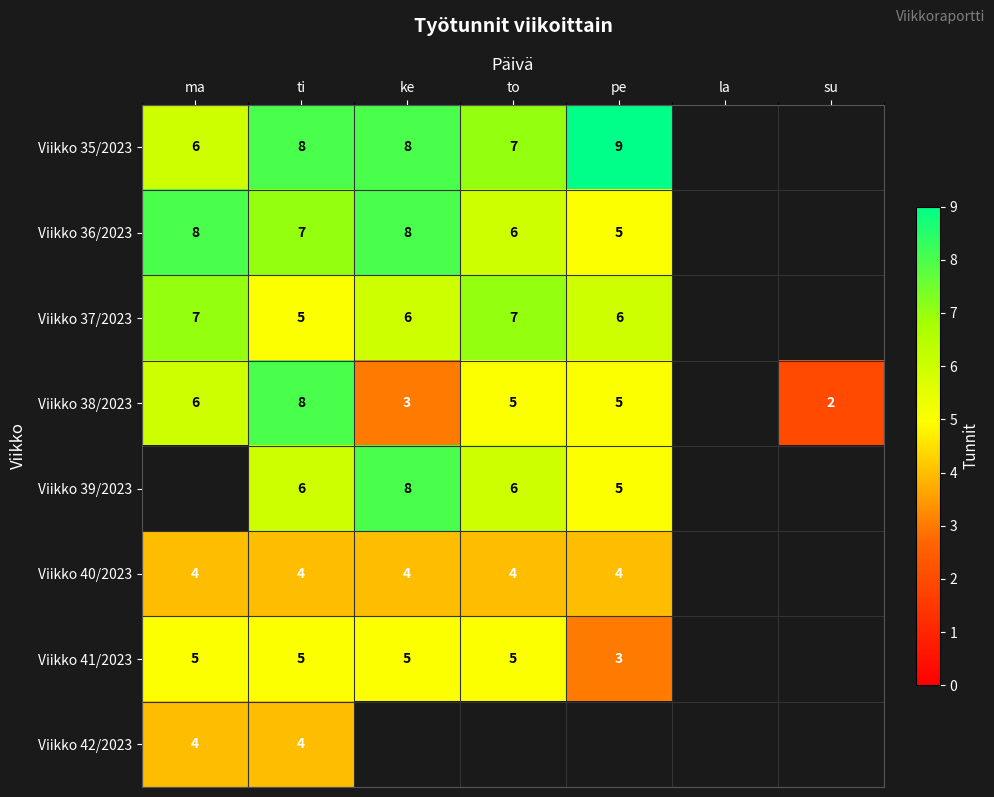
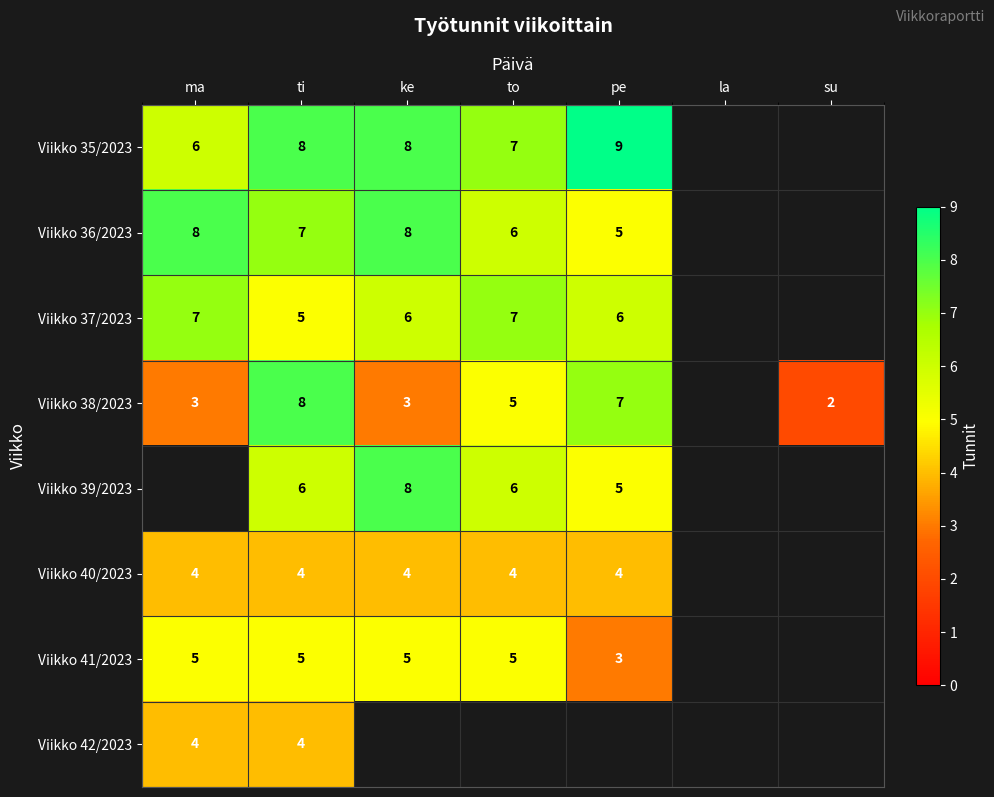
  {
    "Viikko 35/2023": {
      "ma": 6,
      "ti": 8,
      "ke": 8,
      "to": 7,
      "pe": 9
    },
    "Viikko 36/2023": {
      "ma": 8,
      "ti": 7,
      "ke": 8,
      "to": 6,
      "pe": 5
    },
    "Viikko 37/2023": {
      "ma": 7,
      "ti": 5,
      "ke": 6,
      "to": 7,
      "pe": 6
    },
    "Viikko 38/2023": {
-     "ma": 6,
+     "ma": 3,
      "ti": 8,
      "ke": 3,
      "to": 5,
-     "pe": 5,
+     "pe": 7,
      "su": 2
    },
    "Viikko 39/2023": {
      "ti": 6,
      "ke": 8,
      "to": 6,
      "pe": 5
    },
    "Viikko 40/2023": {
      "ma": 4,
      "ti": 4,
      "ke": 4,
      "to": 4,
      "pe": 4
    },
    "Viikko 41/2023": {
      "ma": 5,
      "ti": 5,
      "ke": 5,
      "to": 5,
      "pe": 3
    },
    "Viikko 42/2023": {
      "ma": 4,
      "ti": 4
    }
  }
